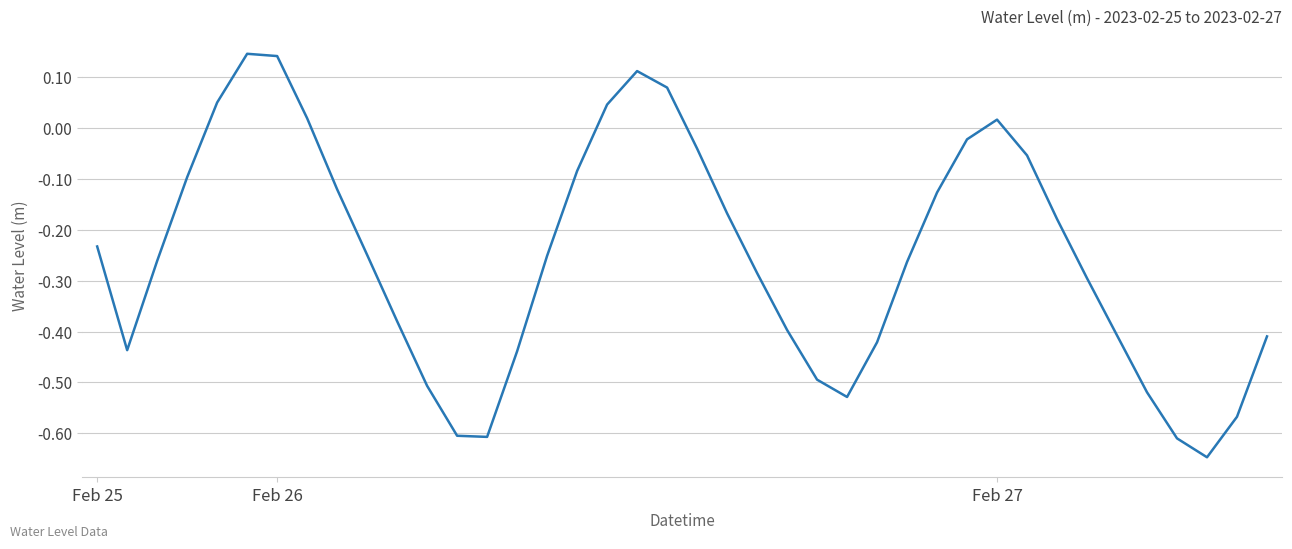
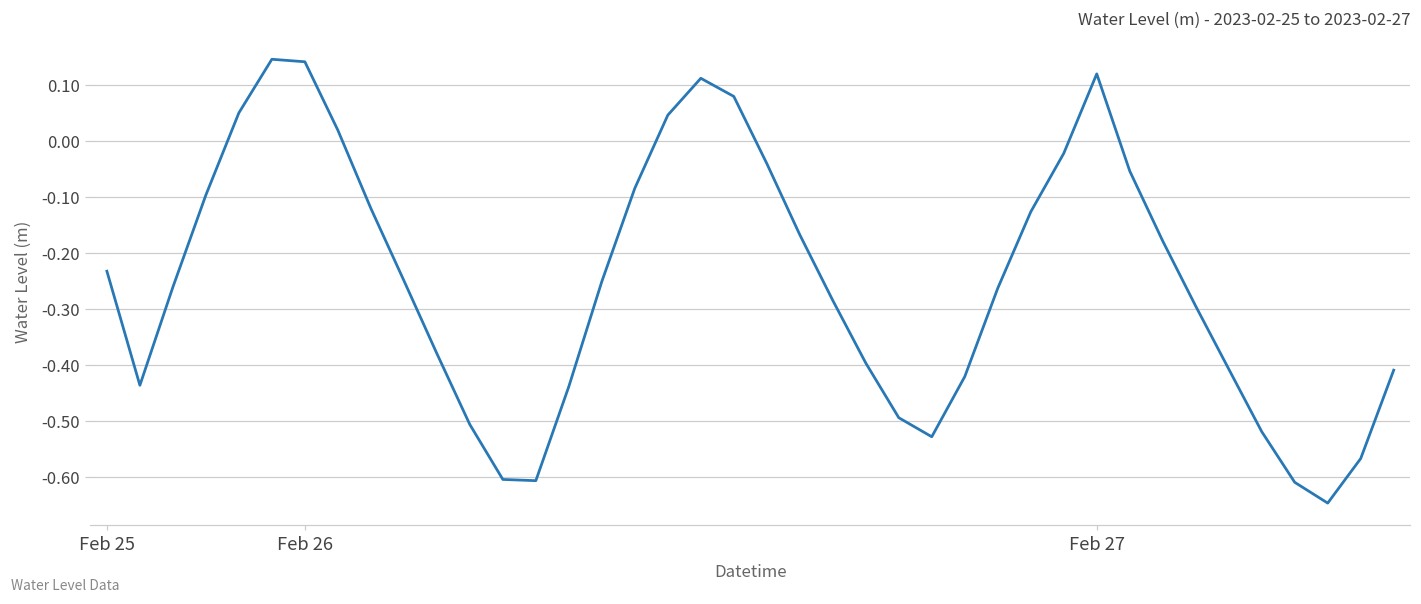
  {
    "Feb 25": -0.23,
    "Feb 26": 0.14,
-   "Feb 27": 0.02
+   "Feb 27": 0.12
  }
